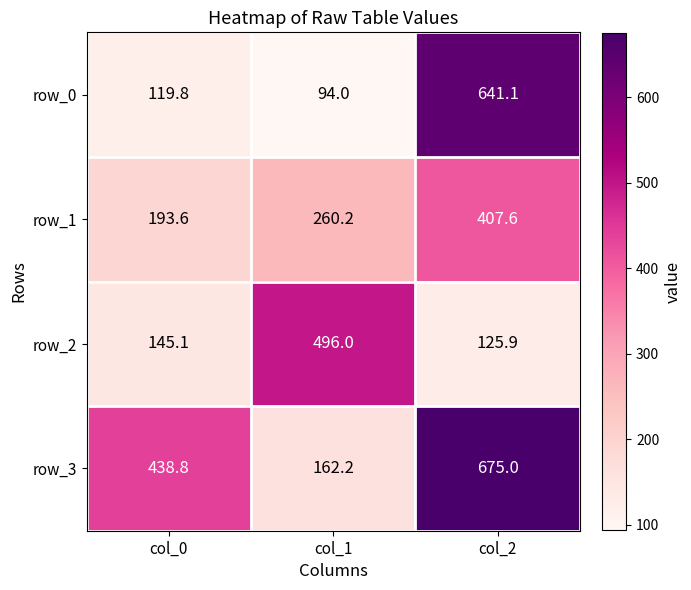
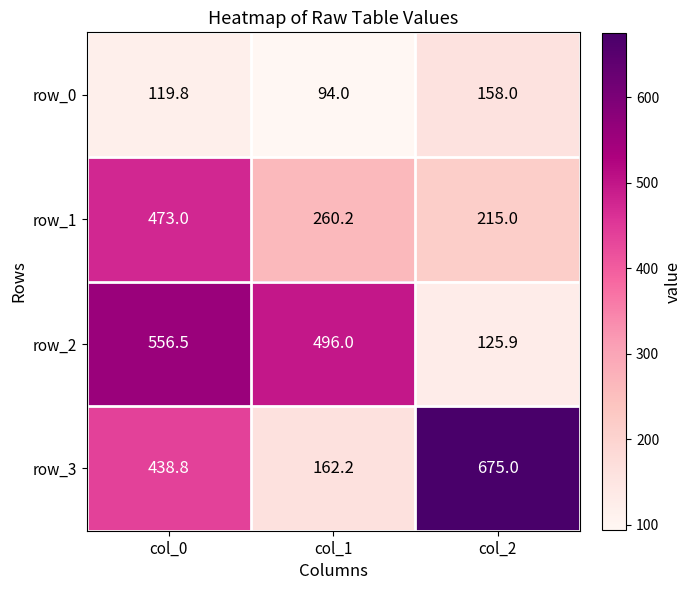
  {
    "row_0": {
      "col_0": 119.8,
      "col_1": 94.0,
-     "col_2": 641.1
+     "col_2": 158.0
    },
    "row_1": {
-     "col_0": 193.6,
+     "col_0": 473.0,
      "col_1": 260.2,
-     "col_2": 407.6
+     "col_2": 215.0
    },
    "row_2": {
-     "col_0": 145.1,
+     "col_0": 556.5,
      "col_1": 496.0,
      "col_2": 125.9
    },
    "row_3": {
      "col_0": 438.8,
      "col_1": 162.2,
      "col_2": 675.0
    }
  }
